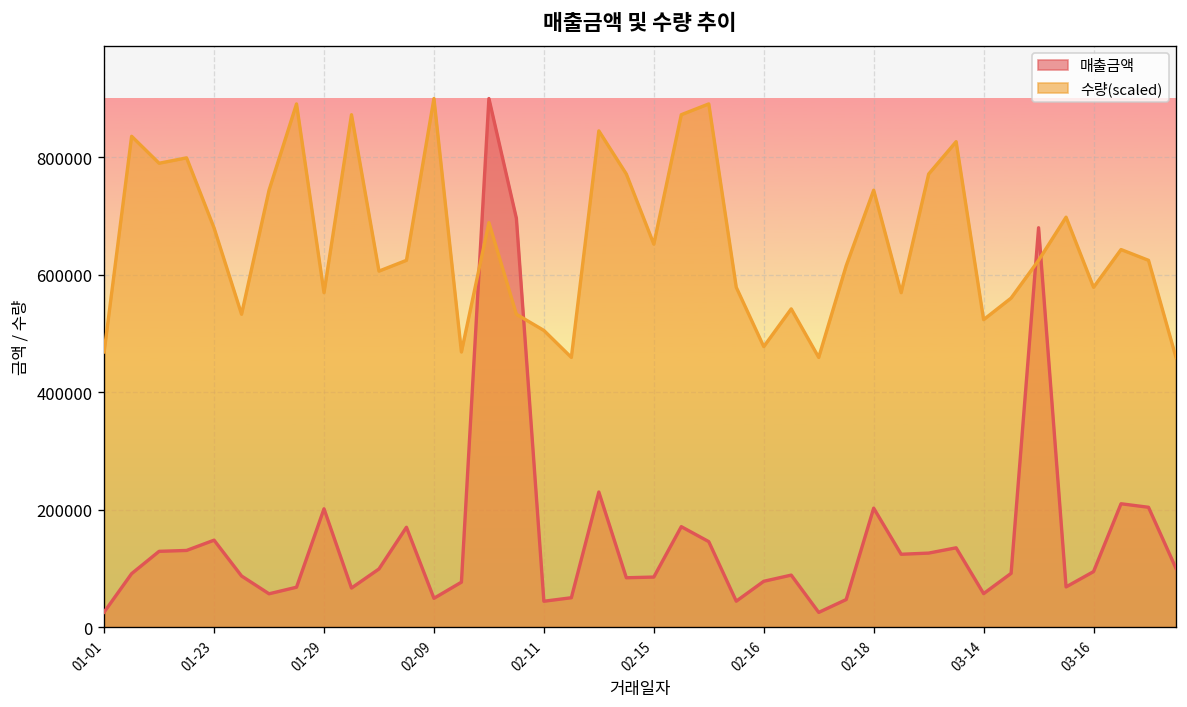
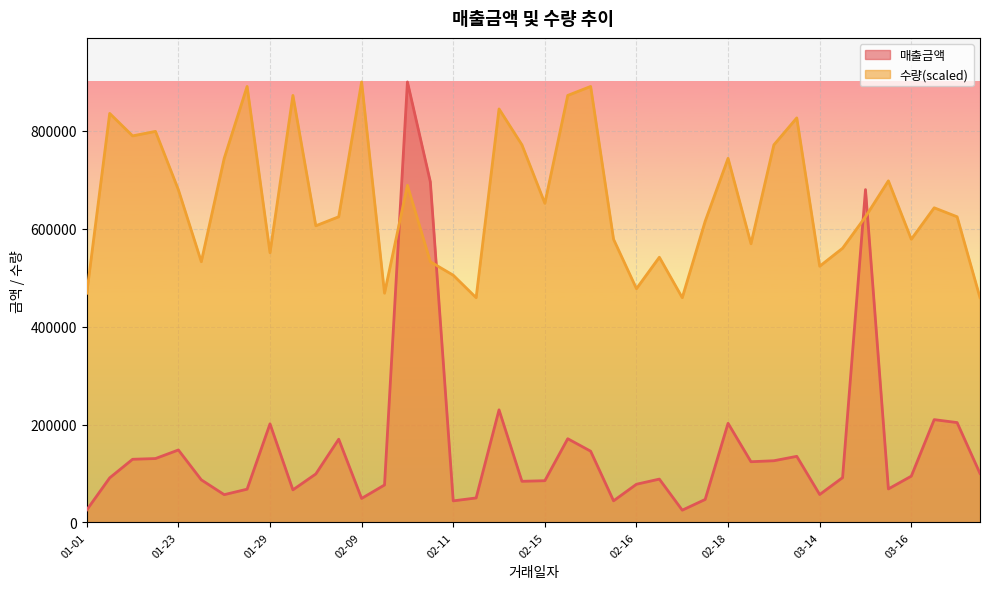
  {
    "매출금액": {
      "01-01": 30000,
      "01-29": 200000
    },
    "수량(scaled)": {
      "01-01": 470000,
-     "01-29": 570000
+     "01-29": 550000
    }
  }
